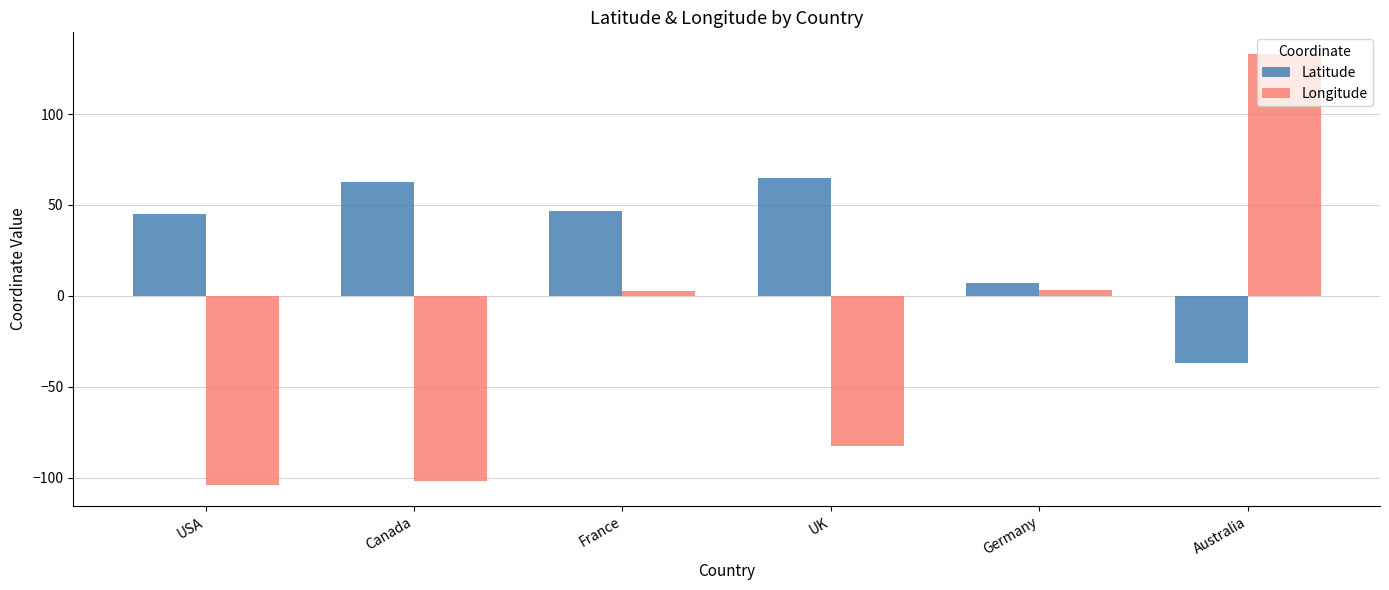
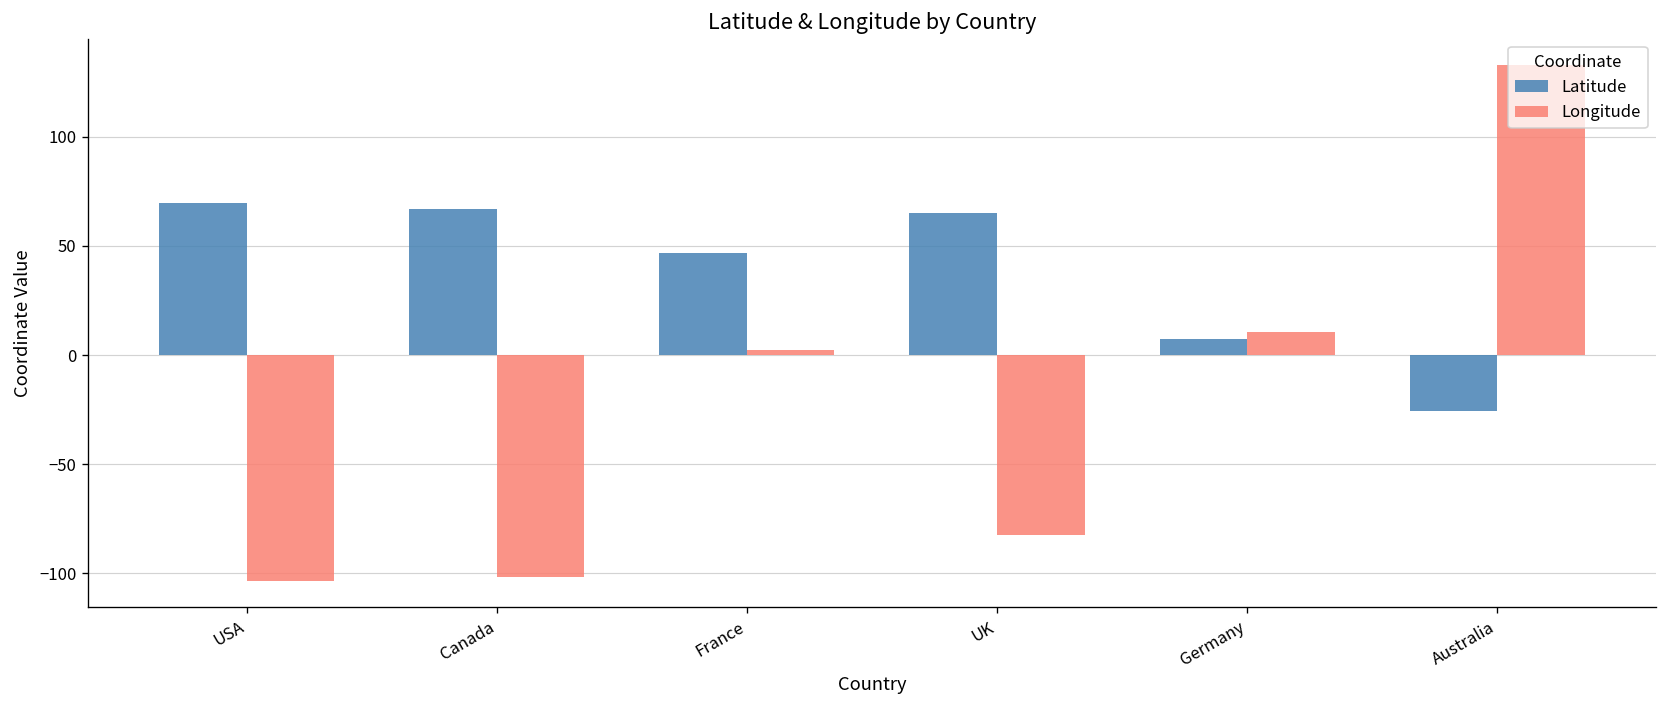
  {
    "Latitude": {
-     "USA": 45,
-     "Canada": 62,
+     "USA": 70,
+     "Canada": 67,
      "France": 47,
      "UK": 65,
      "Germany": 7,
-     "Australia": -37
+     "Australia": -25
    },
    "Longitude": {
      "USA": -104,
      "Canada": -102,
      "France": 2,
      "UK": -83,
-     "Germany": 3
+     "Germany": 10
    }
  }
